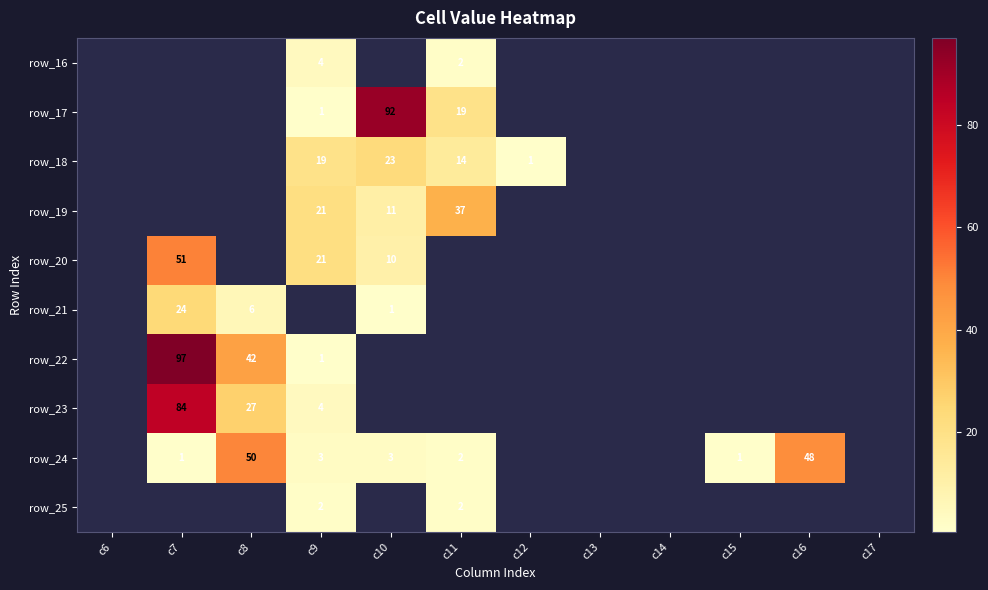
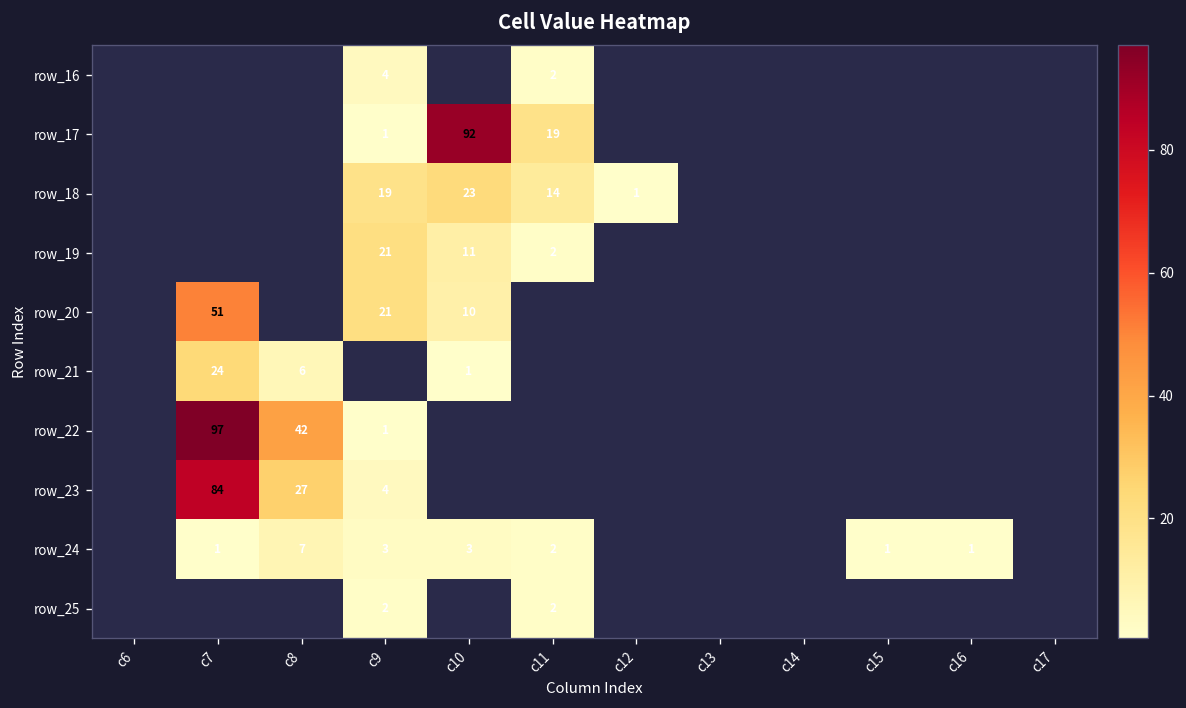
  {
    "row_16": {
      "c9": 4,
      "c11": 2
    },
    "row_17": {
      "c9": 1,
      "c10": 92,
      "c11": 19
    },
    "row_18": {
      "c9": 19,
      "c10": 23,
      "c11": 14,
      "c12": 1
    },
    "row_19": {
      "c9": 21,
      "c10": 11,
-     "c11": 37
+     "c11": 2
    },
    "row_20": {
      "c7": 51,
      "c9": 21,
      "c10": 10
    },
    "row_21": {
      "c7": 24,
      "c8": 6,
      "c10": 1
    },
    "row_22": {
      "c7": 97,
      "c8": 42,
      "c9": 1
    },
    "row_23": {
      "c7": 84,
      "c8": 27,
      "c9": 4
    },
    "row_24": {
      "c7": 1,
-     "c8": 50,
+     "c8": 7,
      "c9": 3,
      "c10": 3,
      "c11": 2,
      "c15": 1,
-     "c16": 48
+     "c16": 1
    },
    "row_25": {
      "c9": 2,
      "c11": 2
    }
  }
